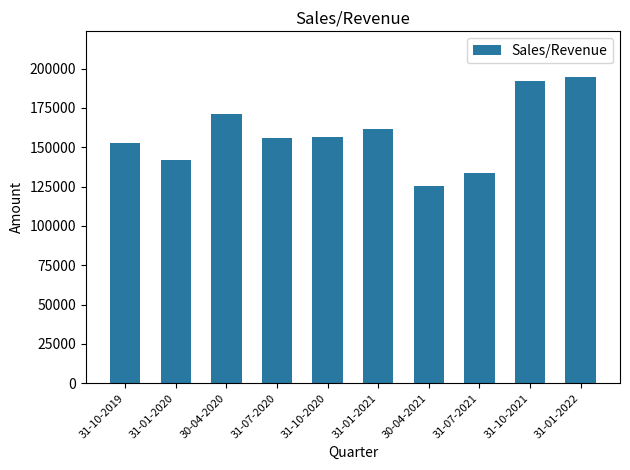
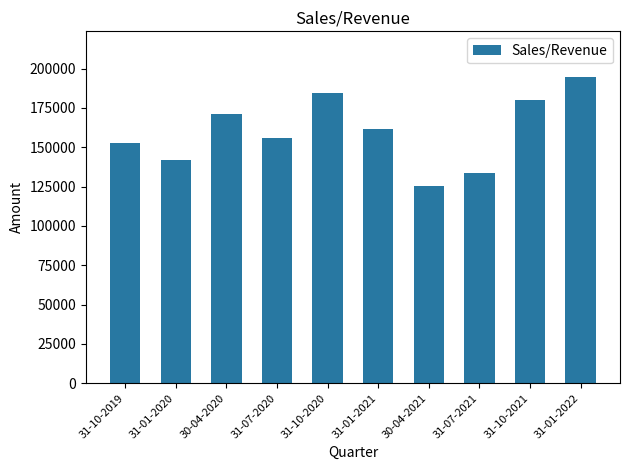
  {
    "31-10-2019": 153000,
    "31-01-2020": 142000,
    "30-04-2020": 171000,
    "31-07-2020": 156000,
-   "31-10-2020": 157000,
+   "31-10-2020": 185000,
    "31-01-2021": 161000,
    "30-04-2021": 125000,
    "31-07-2021": 134000,
-   "31-10-2021": 192000,
+   "31-10-2021": 180000,
    "31-01-2022": 194000
  }
